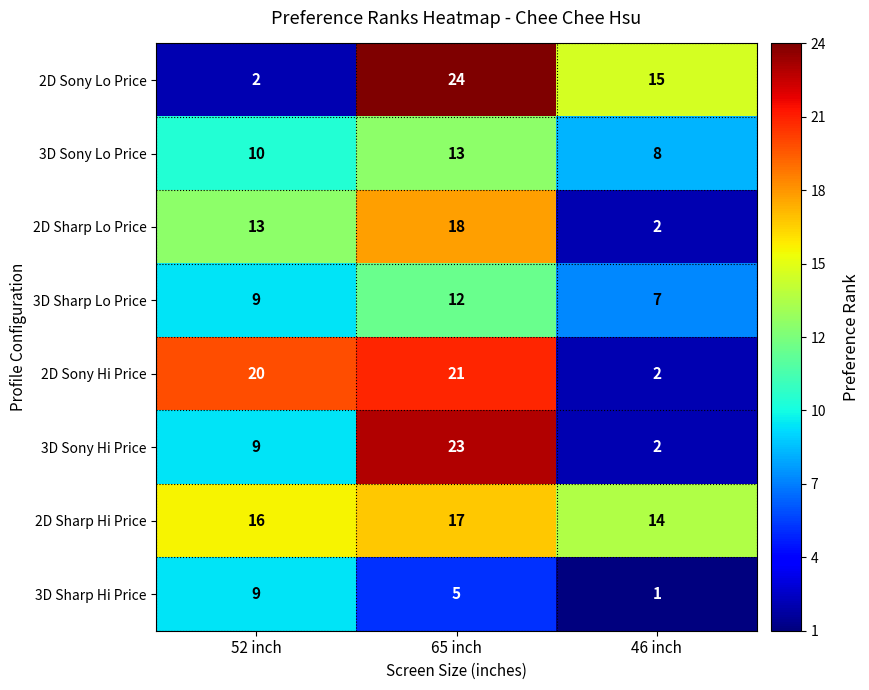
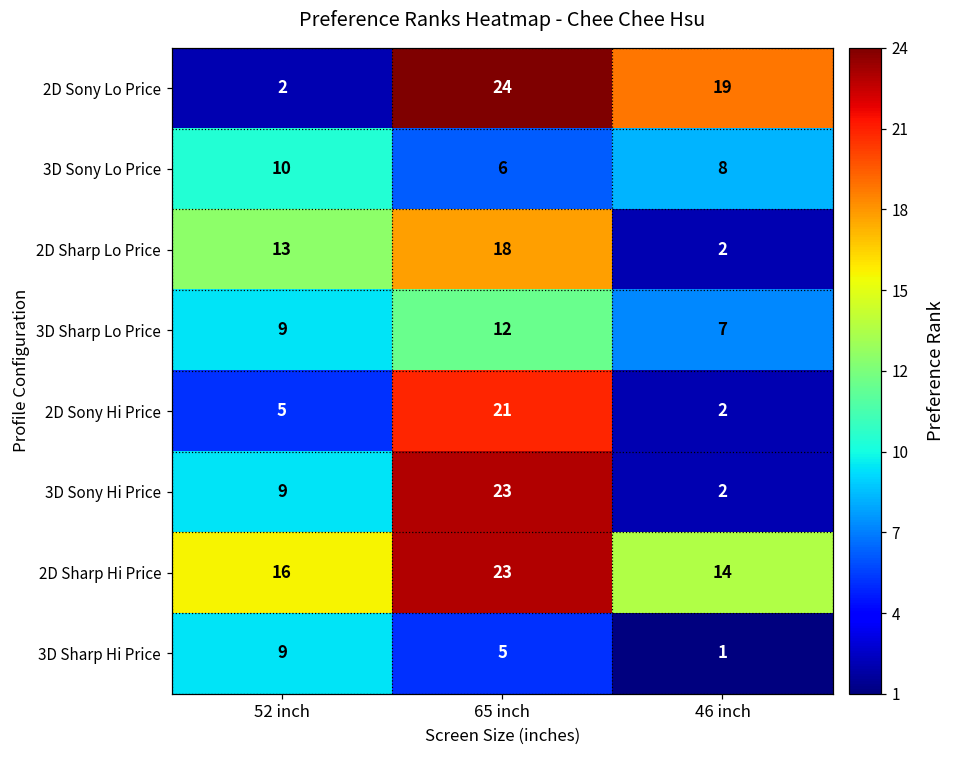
  {
    "2D Sony Lo Price": {
      "52 inch": 2,
      "65 inch": 24,
-     "46 inch": 15
+     "46 inch": 19
    },
    "3D Sony Lo Price": {
      "52 inch": 10,
-     "65 inch": 13,
+     "65 inch": 6,
      "46 inch": 8
    },
    "2D Sharp Lo Price": {
      "52 inch": 13,
      "65 inch": 18,
      "46 inch": 2
    },
    "3D Sharp Lo Price": {
      "52 inch": 9,
      "65 inch": 12,
      "46 inch": 7
    },
    "2D Sony Hi Price": {
-     "52 inch": 20,
+     "52 inch": 5,
      "65 inch": 21,
      "46 inch": 2
    },
    "3D Sony Hi Price": {
      "52 inch": 9,
      "65 inch": 23,
      "46 inch": 2
    },
    "2D Sharp Hi Price": {
      "52 inch": 16,
-     "65 inch": 17,
+     "65 inch": 23,
      "46 inch": 14
    },
    "3D Sharp Hi Price": {
      "52 inch": 9,
      "65 inch": 5,
      "46 inch": 1
    }
  }
